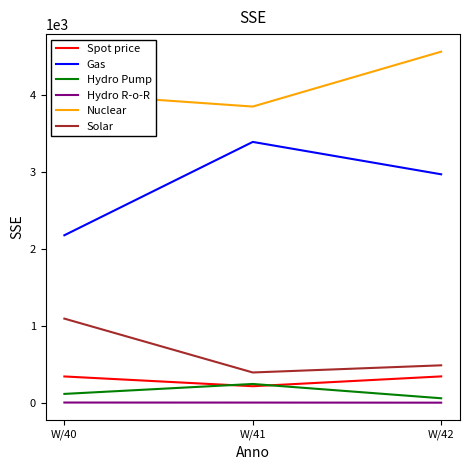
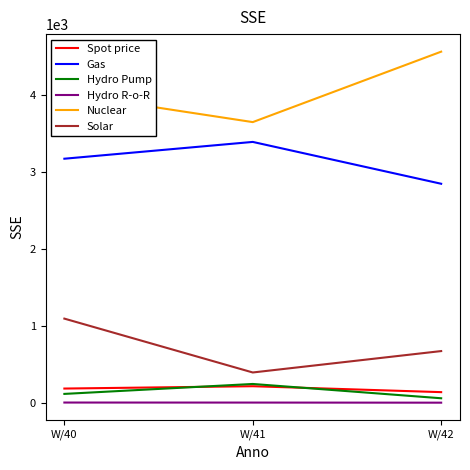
  {
    "Spot price": {
-     "W/40": 300,
-     "W/42": 300
+     "W/40": 200,
+     "W/42": 100
    },
    "Gas": {
-     "W/40": 2200,
+     "W/40": 3200,
      "W/41": 3400,
-     "W/42": 3000
+     "W/42": 2800
    },
    "Hydro Pump": {
      "W/40": 100,
      "W/42": 100
    },
    "Hydro R-o-R": {
      "W/40": 0,
      "W/41": 0,
      "W/42": 0
    },
    "Nuclear": {
-     "W/41": 3800,
+     "W/41": 3600,
      "W/42": 4600
    },
    "Solar": {
      "W/40": 1100,
      "W/41": 400,
-     "W/42": 500
+     "W/42": 700
    }
  }
